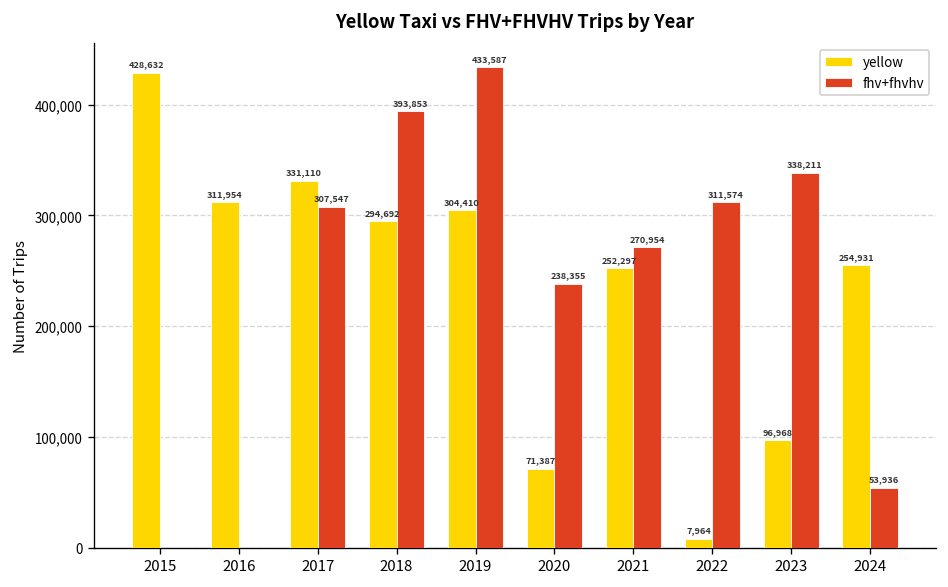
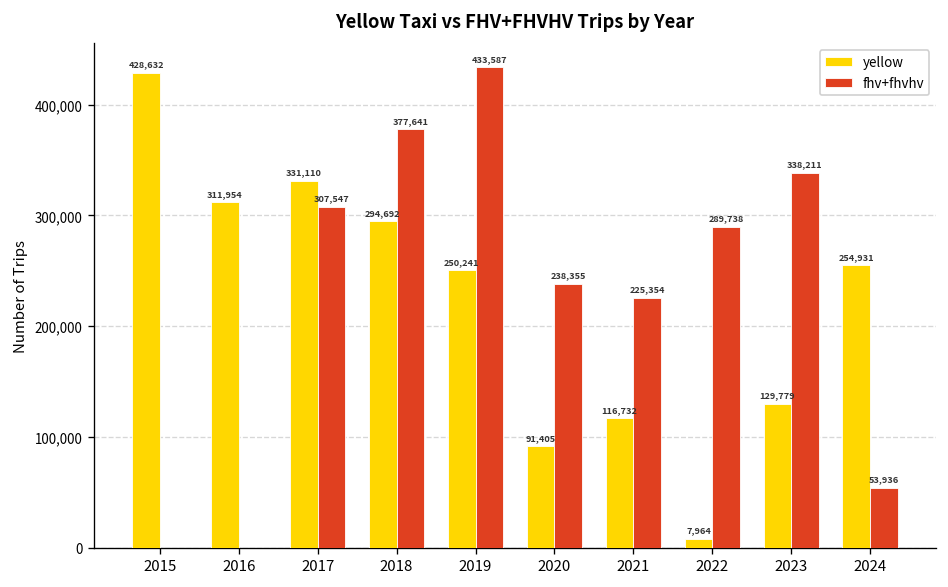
  {
    "yellow": {
      "2015": "428,632",
      "2016": "311,954",
      "2017": "331,110",
      "2018": "294,692",
-     "2019": "304,410",
-     "2020": "71,387",
-     "2021": "252,297",
+     "2019": "250,241",
+     "2020": "91,405",
+     "2021": "116,732",
      "2022": "7,964",
-     "2023": "96,968",
+     "2023": "129,779",
      "2024": "254,931"
    },
    "fhv+fhvhv": {
      "2017": "307,547",
-     "2018": "393,853",
+     "2018": "377,641",
      "2019": "433,587",
      "2020": "238,355",
-     "2021": "270,954",
-     "2022": "311,574",
+     "2021": "225,354",
+     "2022": "289,738",
      "2023": "338,211",
      "2024": "53,936"
    }
  }
